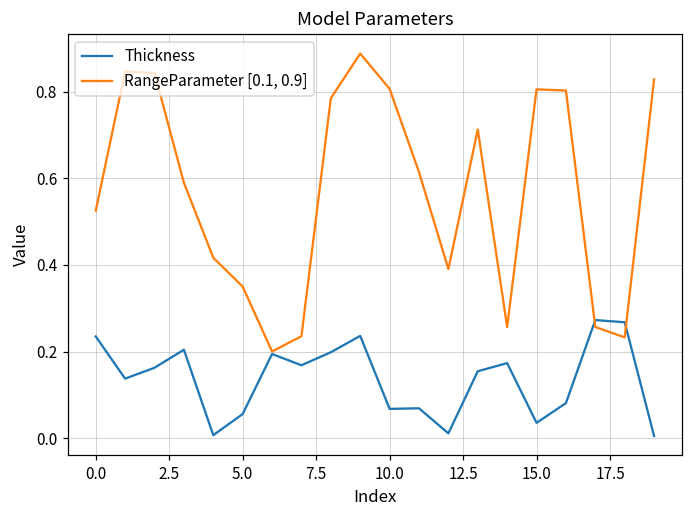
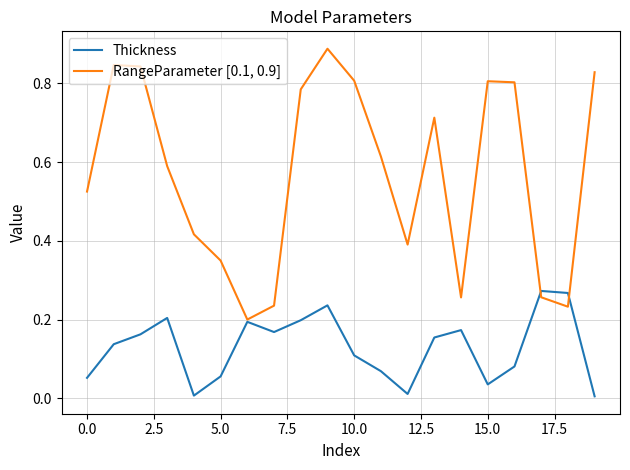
  {
    "Thickness": {
-     "0.0": 0.23,
+     "0.0": 0.05,
      "5.0": 0.06,
-     "10.0": 0.07,
+     "10.0": 0.11,
      "15.0": 0.04
    },
    "RangeParameter [0.1, 0.9]": {
      "0.0": 0.53,
      "5.0": 0.35,
      "10.0": 0.81,
      "15.0": 0.81
    }
  }
